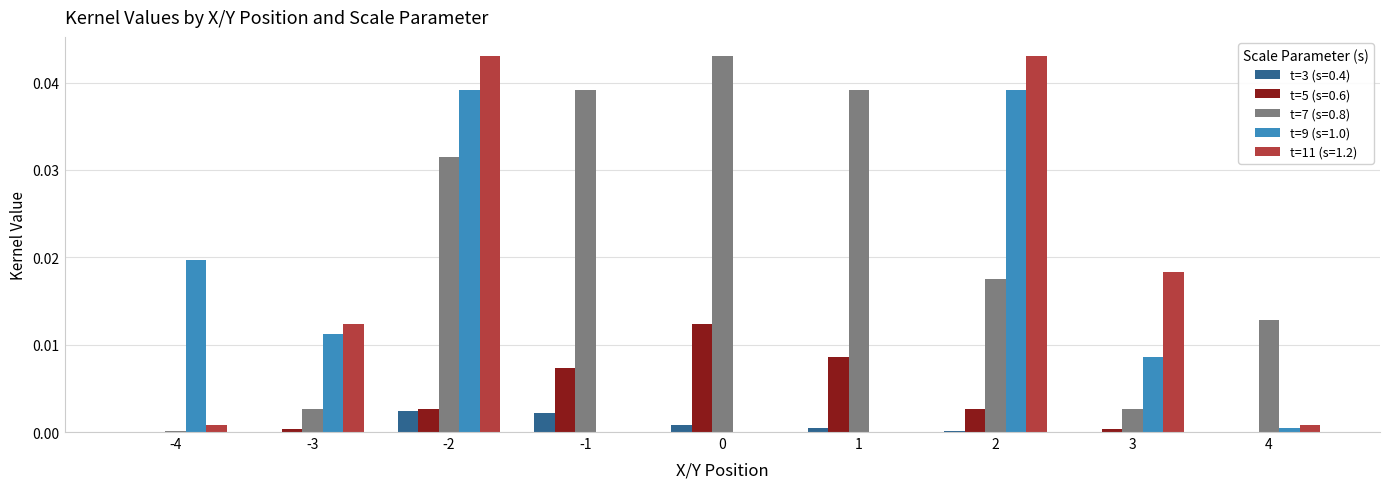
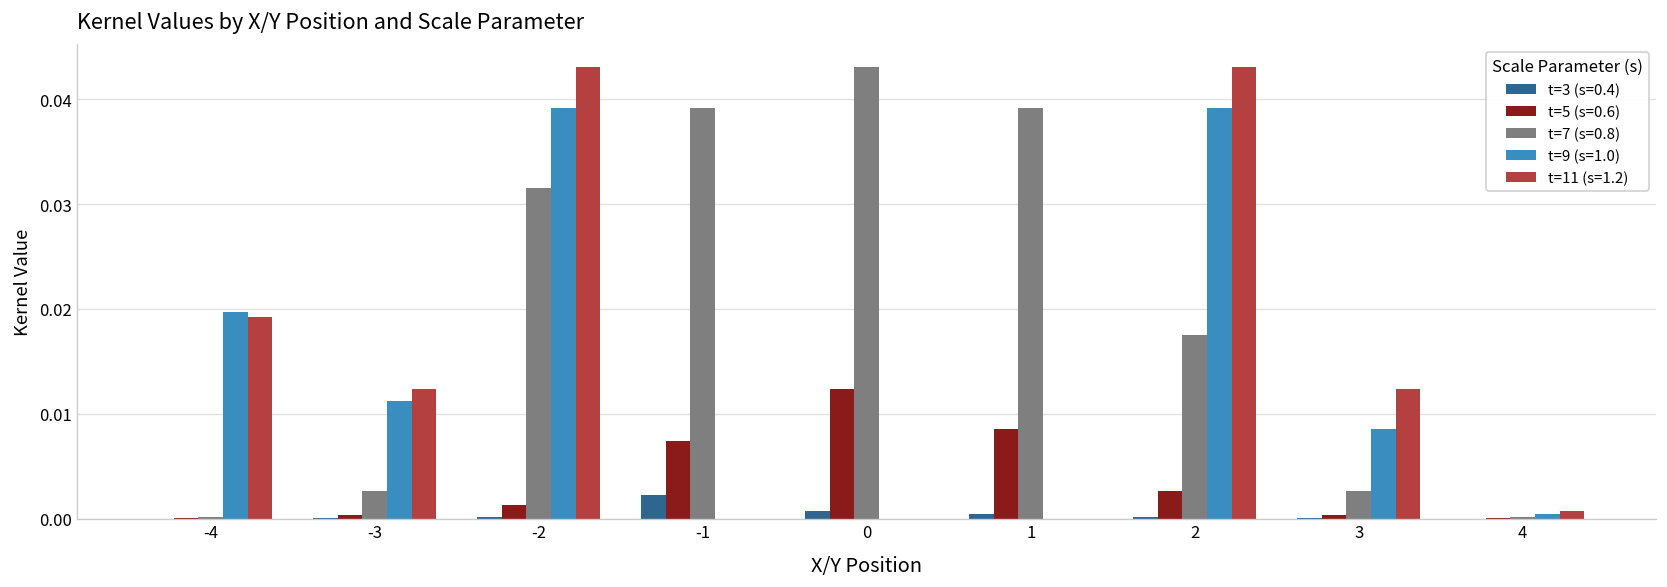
  {
    "t=3 (s=0.4)": {
-     "-2": 0.002,
+     "-2": 0.000,
      "-1": 0.002,
      "0": 0.001,
      "1": 0.000
    },
    "t=5 (s=0.6)": {
      "-3": 0.000,
-     "-2": 0.003,
+     "-2": 0.001,
      "-1": 0.007,
      "0": 0.012,
      "1": 0.009,
      "2": 0.003,
      "3": 0.000
    },
    "t=7 (s=0.8)": {
      "-3": 0.003,
      "-2": 0.032,
      "-1": 0.039,
      "0": 0.043,
      "1": 0.039,
      "2": 0.017,
      "3": 0.003,
-     "4": 0.013
+     "4": 0.000
    },
    "t=9 (s=1.0)": {
      "-4": 0.020,
      "-3": 0.011,
      "-2": 0.039,
      "-1": 0.000,
      "0": 0.000,
      "1": 0.000,
      "2": 0.039,
      "3": 0.009,
      "4": 0.000
    },
    "t=11 (s=1.2)": {
-     "-4": 0.001,
+     "-4": 0.019,
      "-3": 0.012,
      "-2": 0.043,
      "-1": 0.000,
      "0": 0.000,
      "1": 0.000,
      "2": 0.043,
-     "3": 0.018,
+     "3": 0.012,
      "4": 0.001
    }
  }
